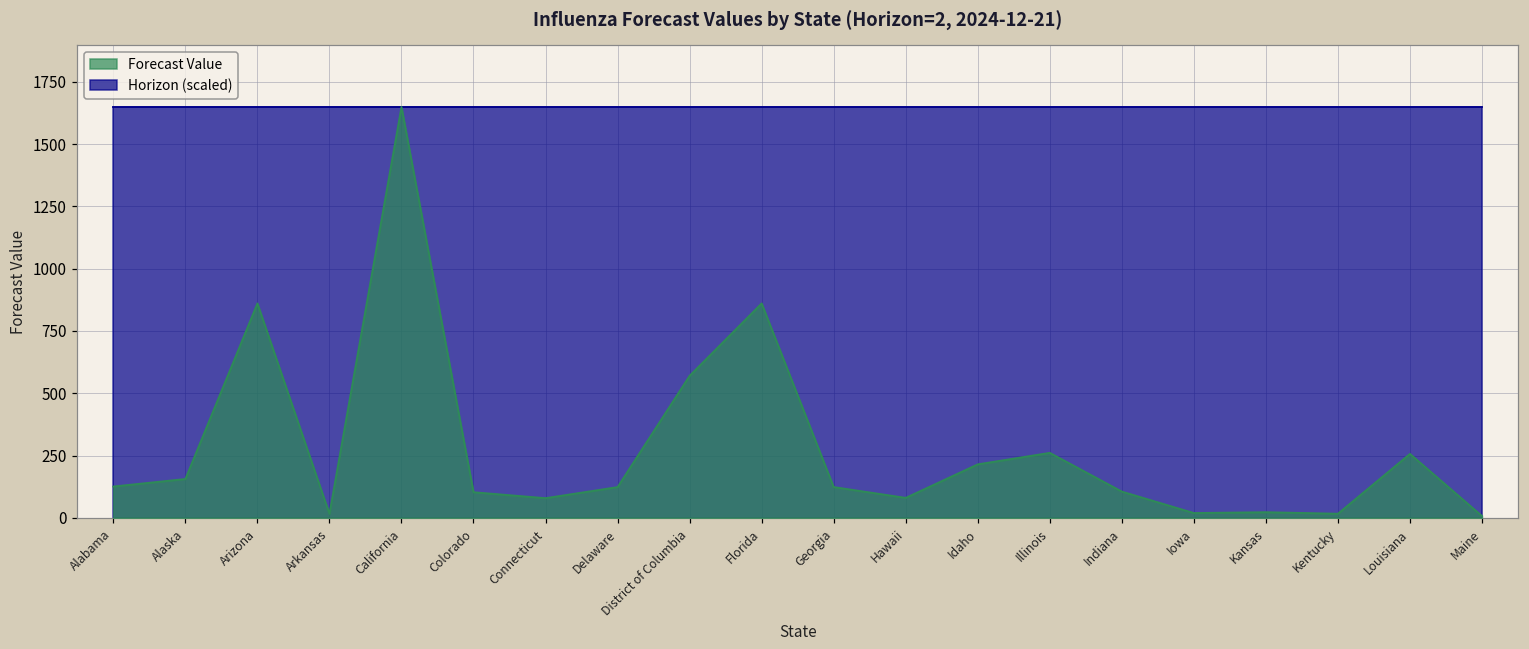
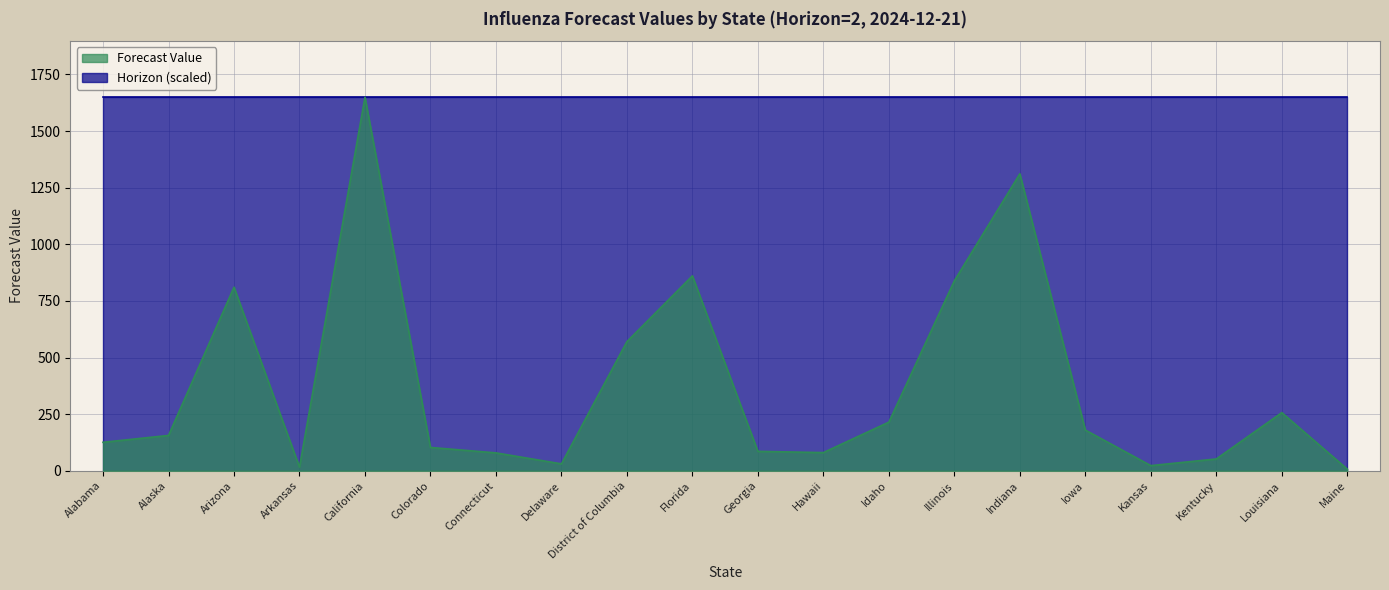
  {
    "Forecast Value": {
      "Alabama": 130,
      "Alaska": 160,
-     "Arizona": 860,
+     "Arizona": 810,
      "Arkansas": 20,
      "Colorado": 100,
      "Connecticut": 80,
-     "Delaware": 120,
+     "Delaware": 30,
      "District of Columbia": 570,
      "Florida": 860,
-     "Georgia": 120,
+     "Georgia": 90,
      "Hawaii": 80,
      "Idaho": 210,
-     "Illinois": 260,
-     "Indiana": 110,
-     "Iowa": 20,
+     "Illinois": 840,
+     "Indiana": 1310,
+     "Iowa": 180,
      "Kansas": 20,
-     "Kentucky": 20,
+     "Kentucky": 50,
      "Louisiana": 260,
      "Maine": 10
    },
    "Horizon (scaled)": {
      "Alabama": 1650,
      "Alaska": 1650,
      "Arizona": 1650,
      "Arkansas": 1650,
      "Colorado": 1650,
      "Connecticut": 1650,
      "Delaware": 1650,
      "District of Columbia": 1650,
      "Florida": 1650,
      "Georgia": 1650,
      "Hawaii": 1650,
      "Idaho": 1650,
      "Illinois": 1650,
      "Indiana": 1650,
      "Iowa": 1650,
      "Kansas": 1650,
      "Kentucky": 1650,
      "Louisiana": 1650,
      "Maine": 1650
    }
  }
